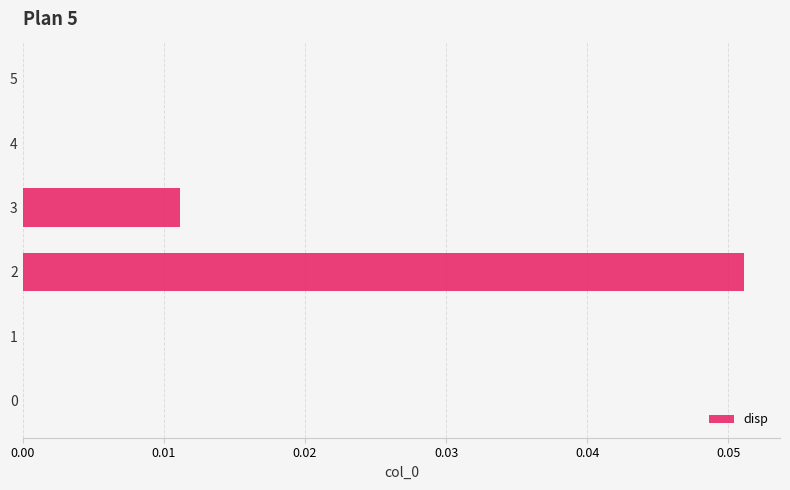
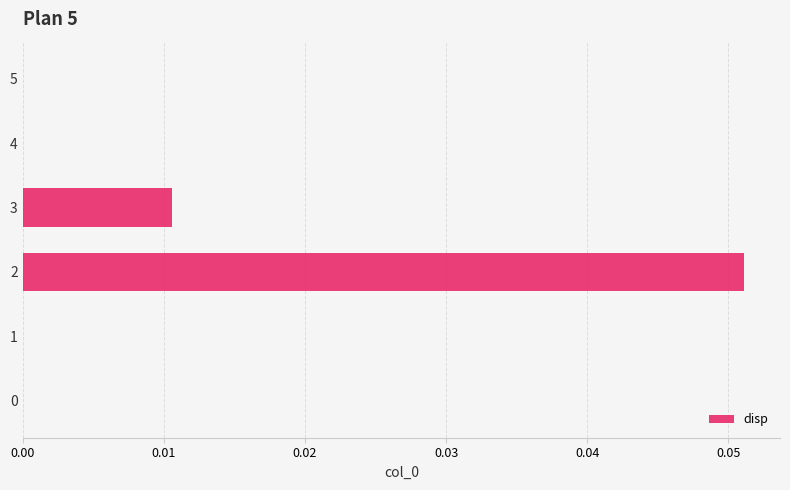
  {
    "5": 0.0000,
    "4": 0.0000,
-   "3": 0.0112,
+   "3": 0.0106,
    "2": 0.0511,
    "1": 0.0000,
    "0": 0.0000
  }
